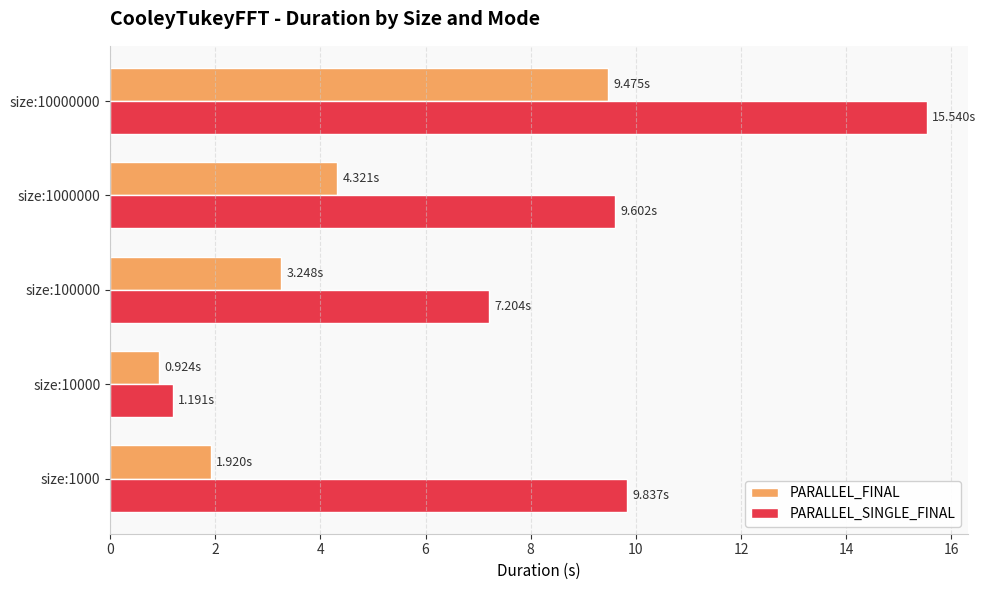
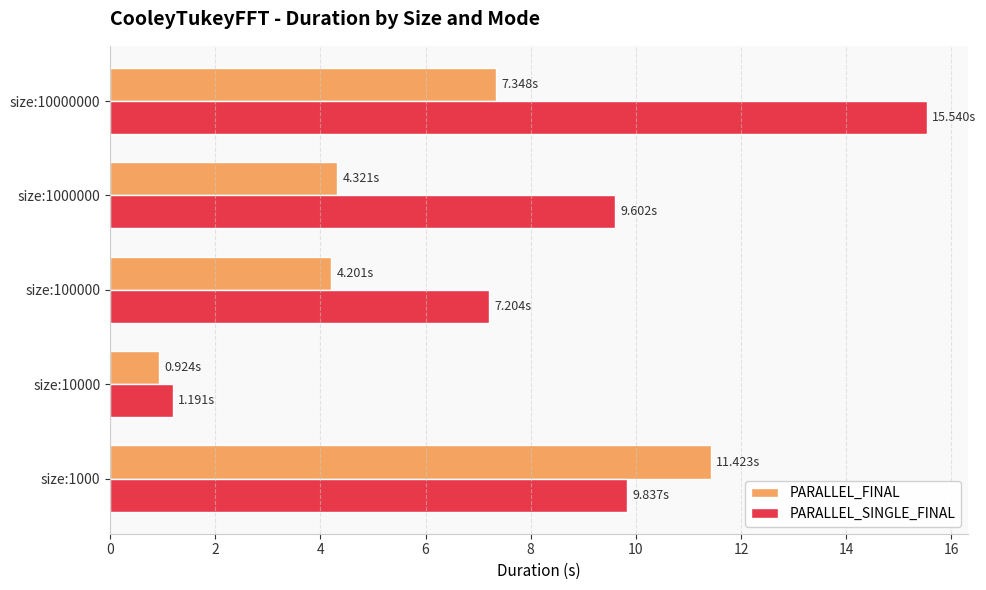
  {
    "PARALLEL_FINAL": {
-     "size:10000000": "9.475s",
+     "size:10000000": "7.348s",
      "size:1000000": "4.321s",
-     "size:100000": "3.248s",
+     "size:100000": "4.201s",
      "size:10000": "0.924s",
-     "size:1000": "1.920s"
+     "size:1000": "11.423s"
    },
    "PARALLEL_SINGLE_FINAL": {
      "size:10000000": "15.540s",
      "size:1000000": "9.602s",
      "size:100000": "7.204s",
      "size:10000": "1.191s",
      "size:1000": "9.837s"
    }
  }
